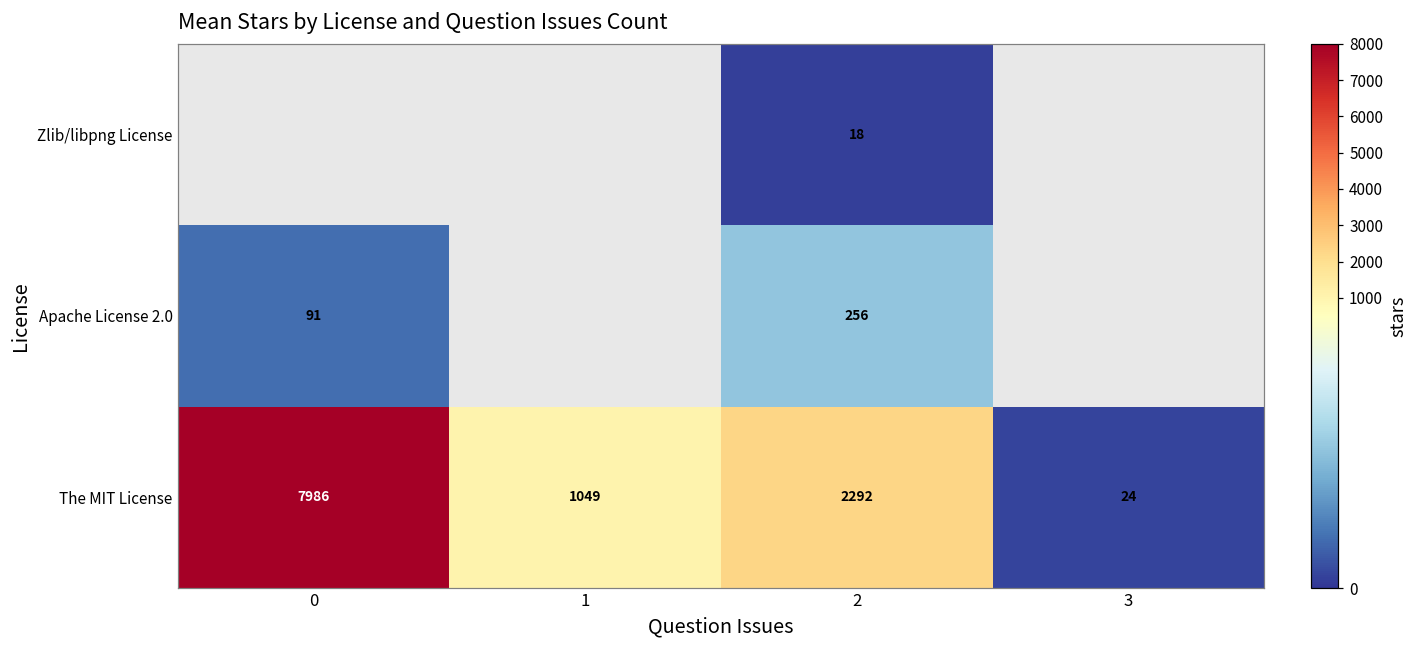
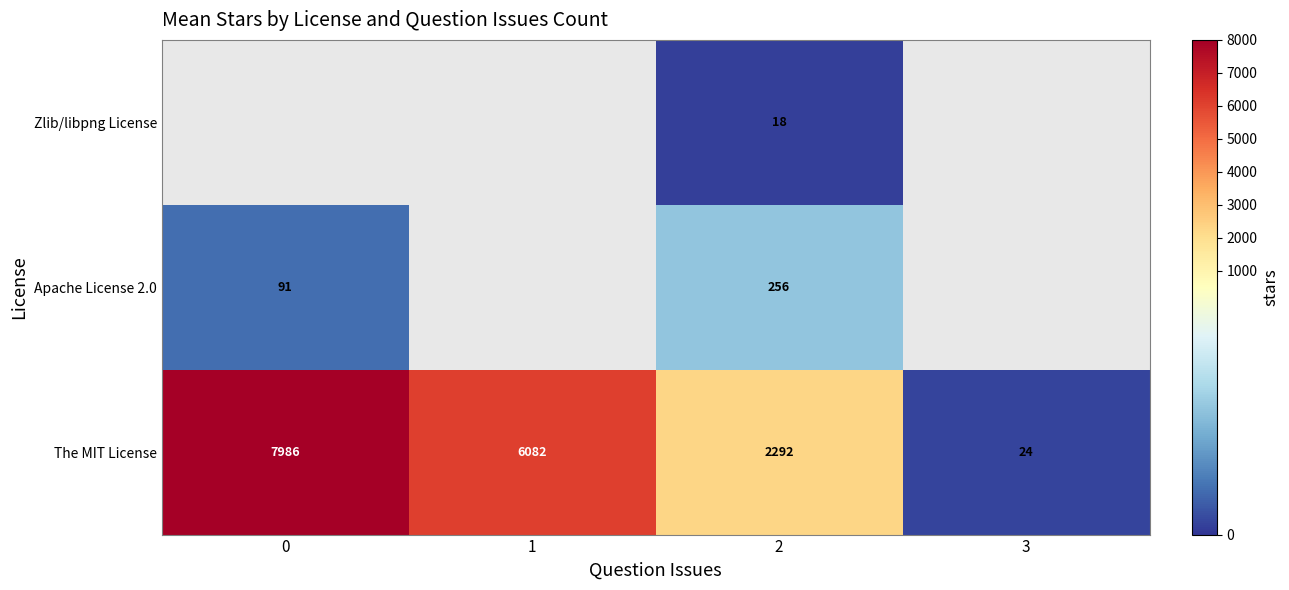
  {
    "Zlib/libpng License": {
      "2": 18
    },
    "Apache License 2.0": {
      "0": 91,
      "2": 256
    },
    "The MIT License": {
      "0": 7986,
-     "1": 1049,
+     "1": 6082,
      "2": 2292,
      "3": 24
    }
  }
